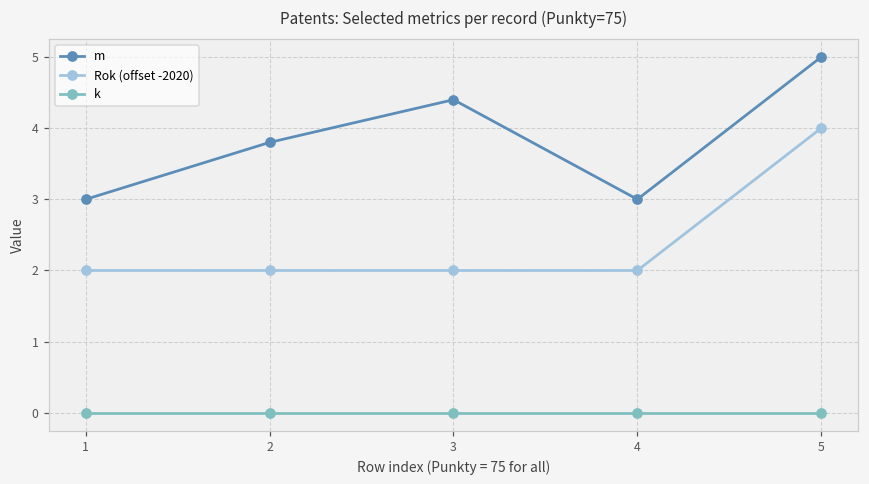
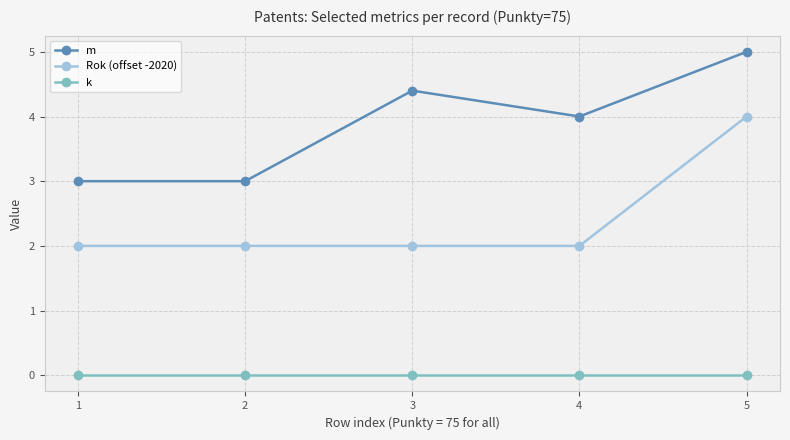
  {
    "m": {
      "1": 3.0,
-     "2": 3.8,
+     "2": 3.0,
      "3": 4.4,
-     "4": 3,
+     "4": 4,
      "5": 5.0
    }
  }
